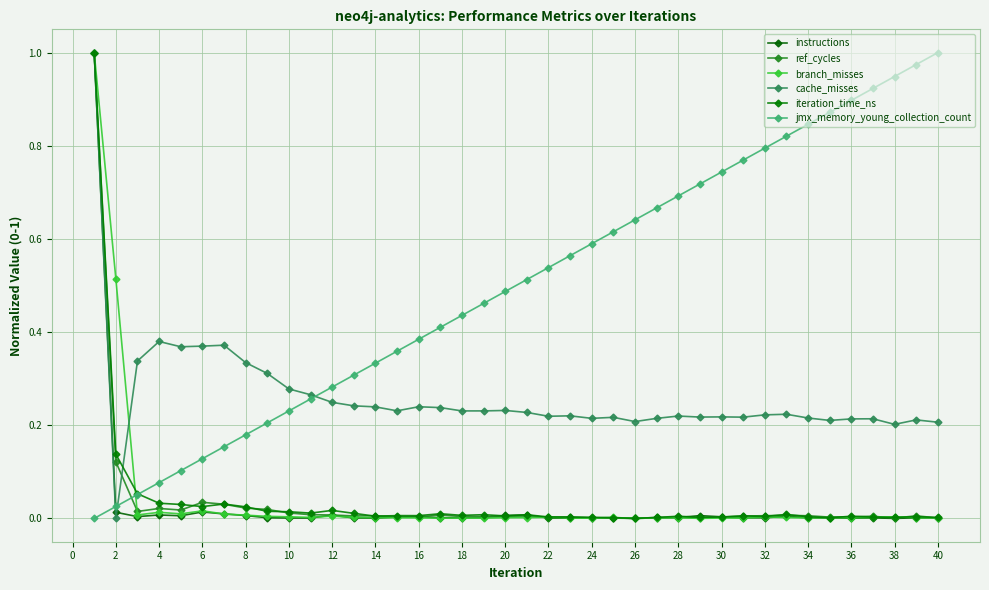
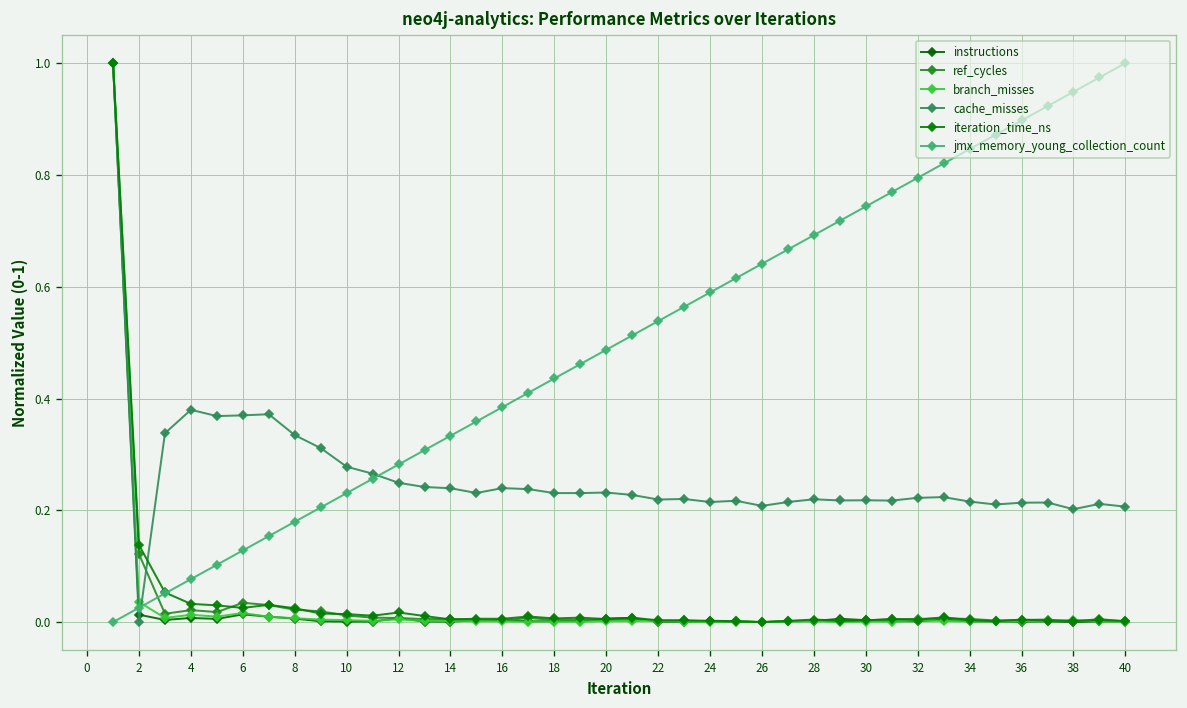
  {
    "branch_misses": {
-     "2": 0.51,
+     "2": 0.04,
      "4": 0.01
    }
  }
